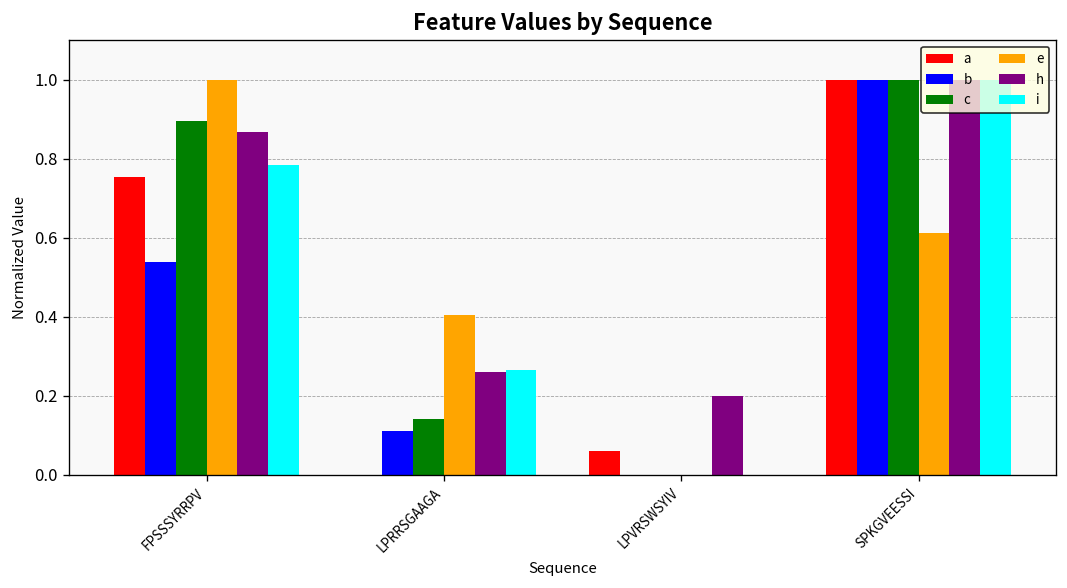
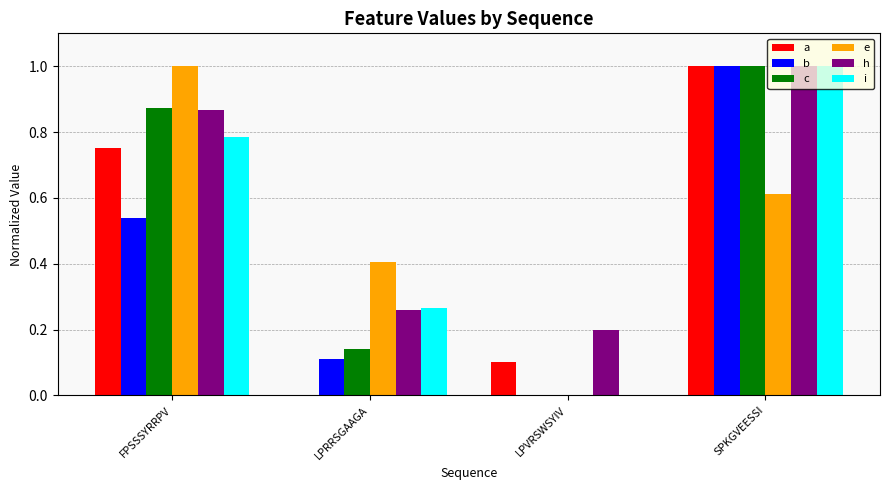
  {
    "a": {
      "FPSSSYRRPV": 0.75,
      "LPRRSGAAGA": 0.00,
-     "LPVRSWSYIV": 0.06,
+     "LPVRSWSYIV": 0.10,
      "SPKGVEESSI": 1.00
    },
    "b": {
      "FPSSSYRRPV": 0.54,
      "LPRRSGAAGA": 0.11,
      "LPVRSWSYIV": 0.00,
      "SPKGVEESSI": 1.00
    },
    "c": {
-     "FPSSSYRRPV": 0.90,
+     "FPSSSYRRPV": 0.87,
      "LPRRSGAAGA": 0.14,
      "LPVRSWSYIV": 0.00,
      "SPKGVEESSI": 1.00
    },
    "e": {
      "FPSSSYRRPV": 1.00,
      "LPRRSGAAGA": 0.40,
      "LPVRSWSYIV": 0.00,
      "SPKGVEESSI": 0.61
    },
    "h": {
      "FPSSSYRRPV": 0.87,
      "LPRRSGAAGA": 0.26,
      "LPVRSWSYIV": 0.20
    },
    "i": {
      "FPSSSYRRPV": 0.78,
      "LPRRSGAAGA": 0.27,
      "LPVRSWSYIV": 0.00
    }
  }
